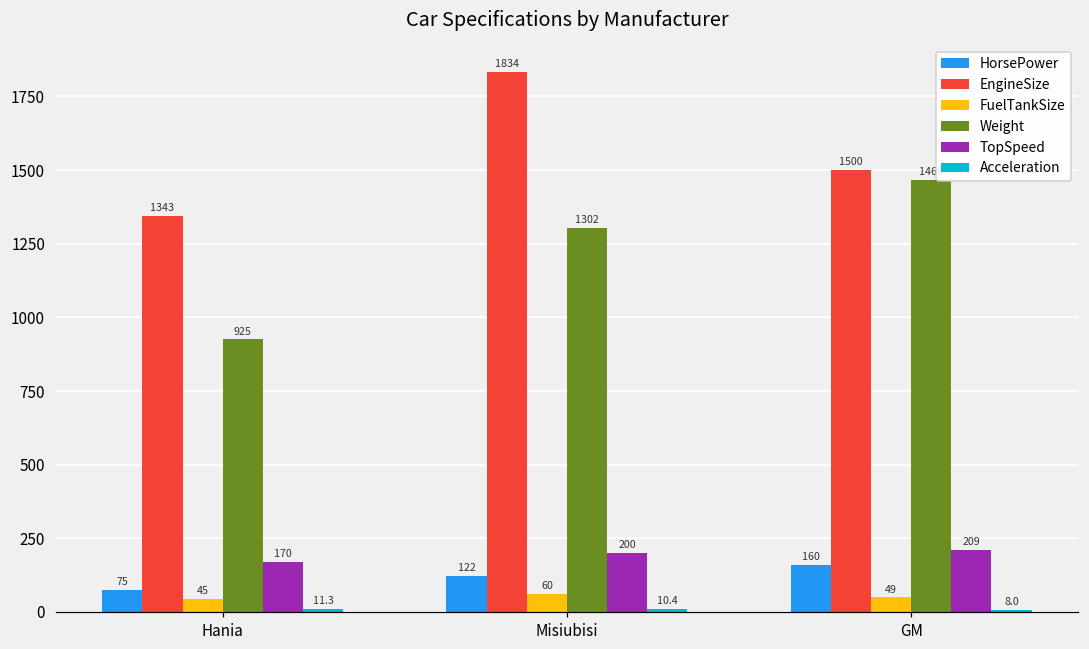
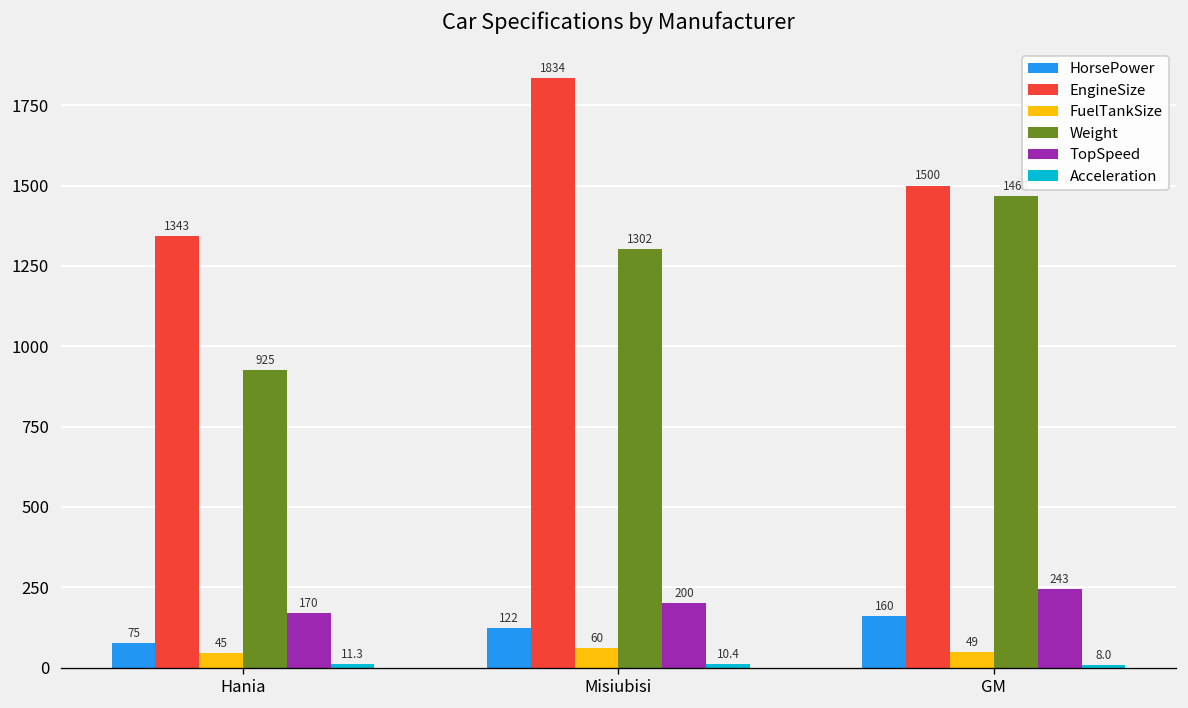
  {
    "EngineSize": {
      "Hania": 1343,
      "Misiubisi": 1834,
      "GM": 1500
    },
    "FuelTankSize": {
      "Hania": 45,
      "Misiubisi": 60,
      "GM": 49
    },
    "Weight": {
      "Hania": 925,
      "Misiubisi": 1302
    },
    "TopSpeed": {
      "Hania": 170,
      "Misiubisi": 200,
-     "GM": 209
+     "GM": 243
    }
  }
